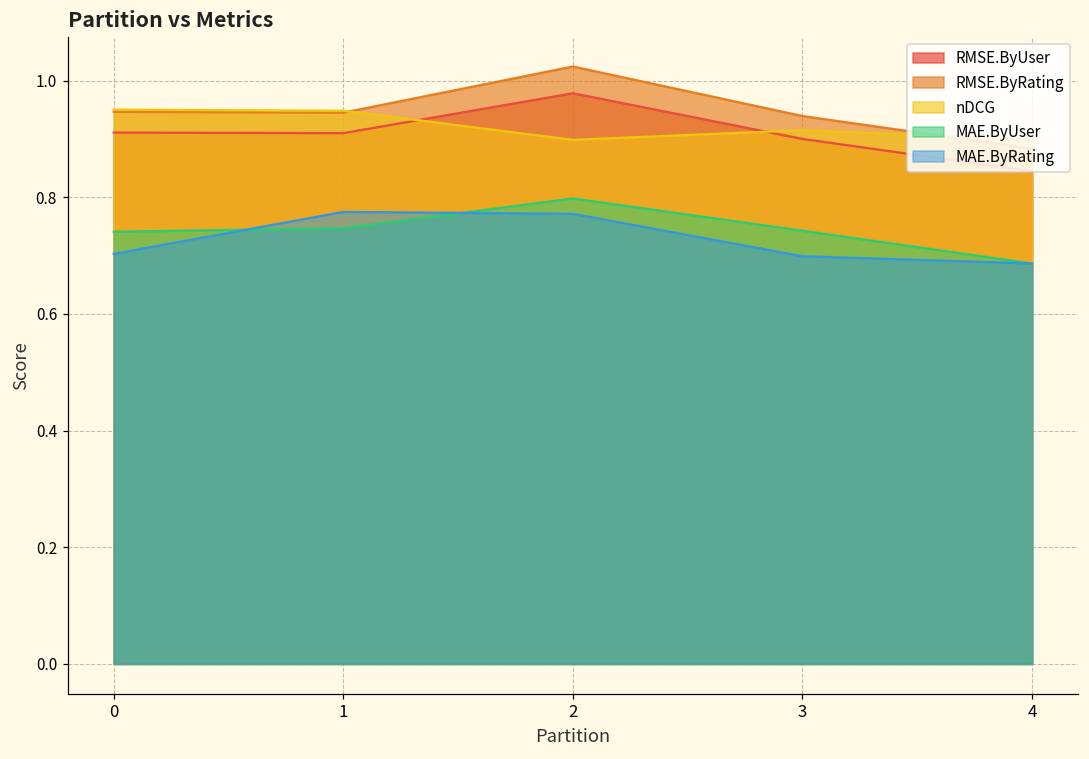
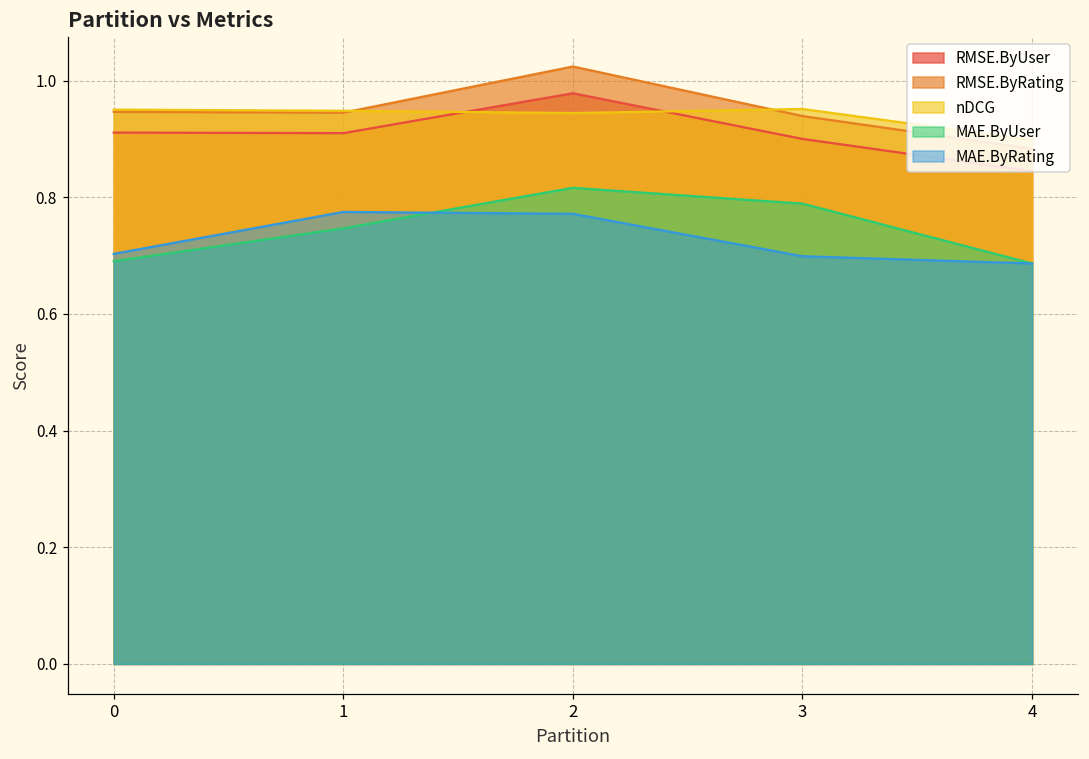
  {
    "nDCG": {
-     "2": 0.90,
-     "3": 0.92
+     "2": 0.94,
+     "3": 0.95
    },
    "MAE.ByUser": {
-     "0": 0.74,
+     "0": 0.69,
      "1": 0.75,
-     "2": 0.80,
-     "3": 0.74
+     "2": 0.82,
+     "3": 0.79
    },
    "MAE.ByRating": {
      "0": 0.70,
      "1": 0.77,
      "2": 0.77,
      "3": 0.70
    }
  }
